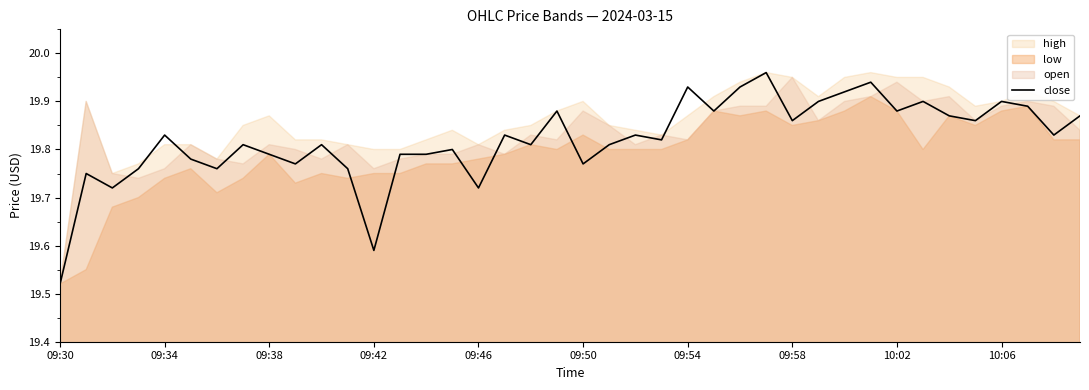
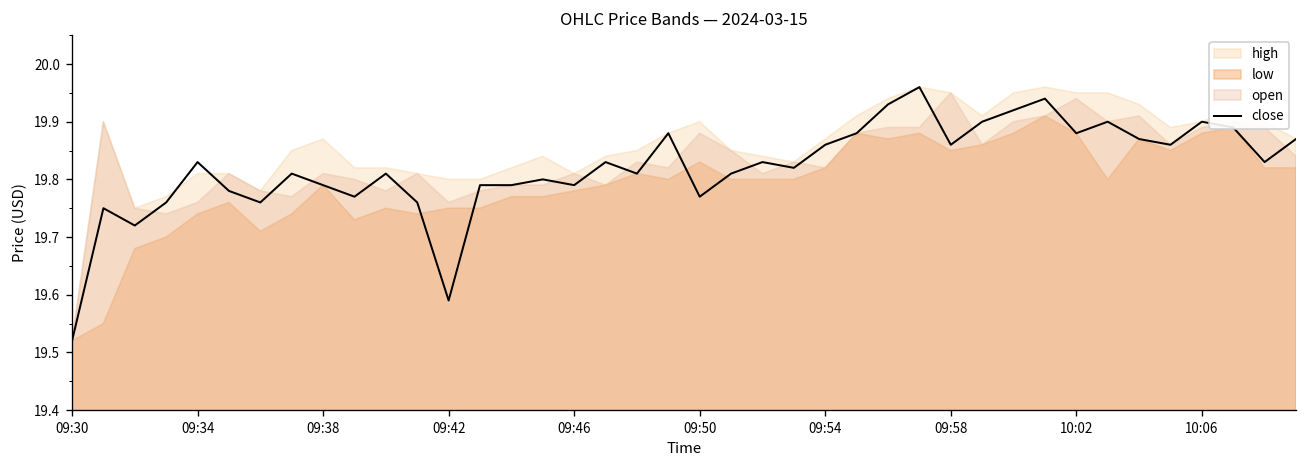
  {
    "close": {
      "09:34": 19.83,
      "09:42": 19.59,
-     "09:46": 19.72,
+     "09:46": 19.79,
      "09:50": 19.77,
-     "09:54": 19.93,
+     "09:54": 19.86,
      "09:58": 19.86
    }
  }
